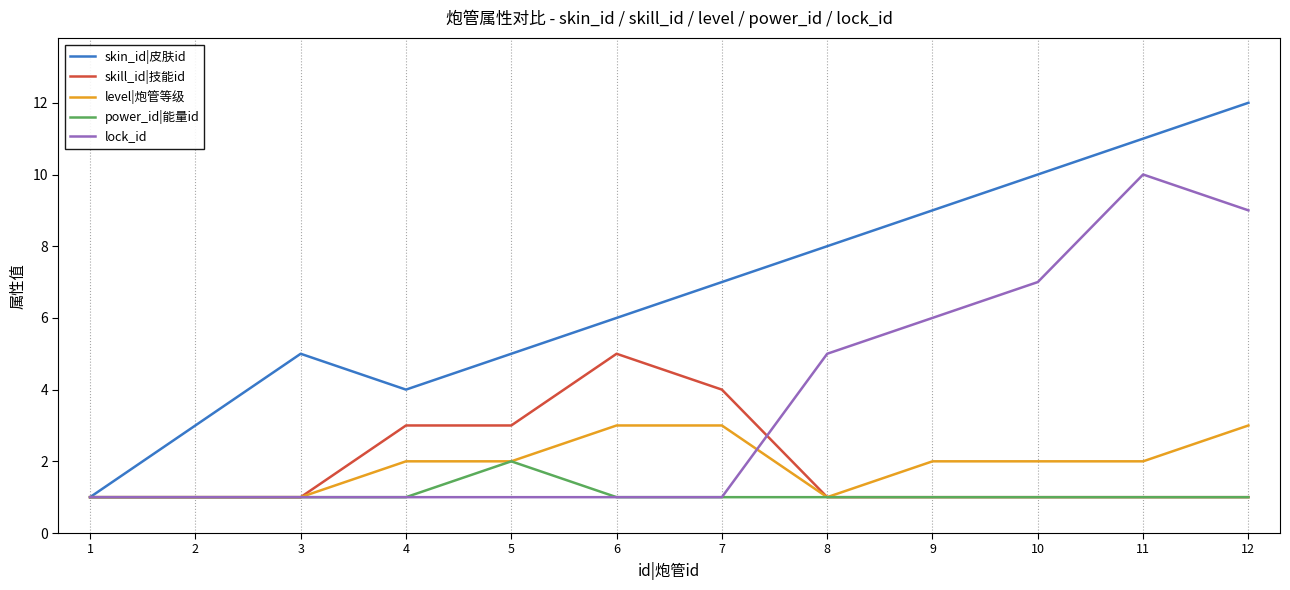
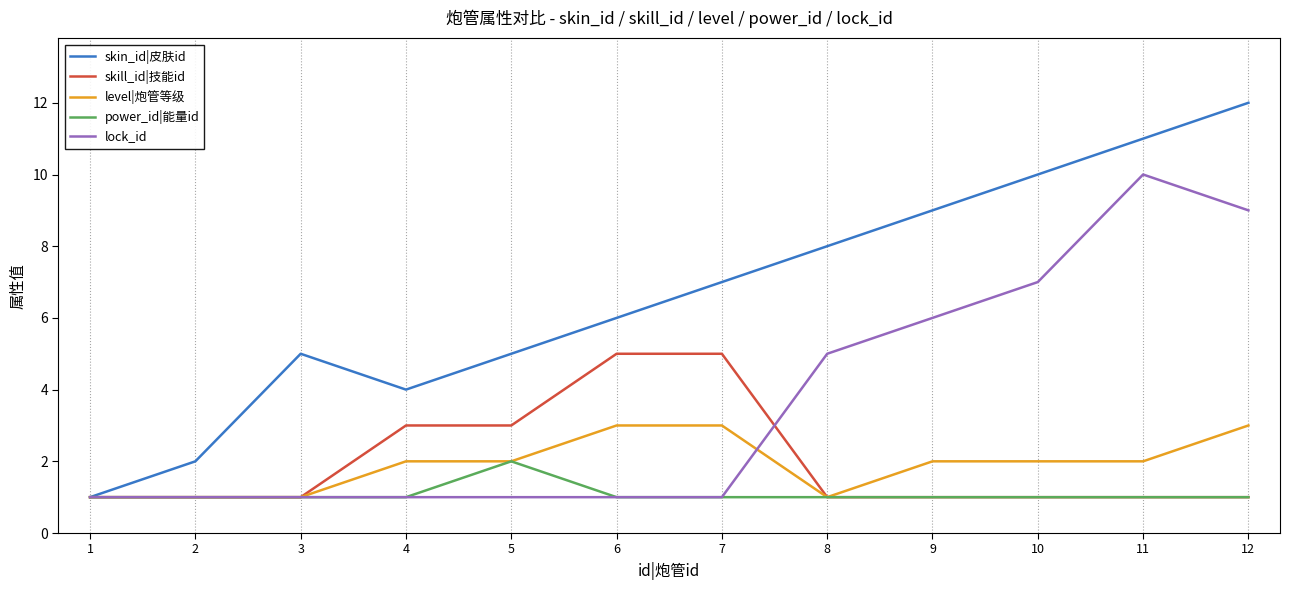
  {
    "skin_id|皮肤id": {
-     "2": 3,
+     "2": 2,
      "3": 5,
      "4": 4,
      "5": 5,
      "6": 6,
      "7": 7,
      "8": 8,
      "9": 9,
      "10": 10,
      "11": 11,
      "12": 12
    },
    "skill_id|技能id": {
      "4": 3,
      "5": 3,
      "6": 5,
-     "7": 4
+     "7": 5
    },
    "level|炮管等级": {
      "4": 2,
      "6": 3,
      "7": 3,
      "9": 2,
      "10": 2,
      "11": 2,
      "12": 3
    },
    "lock_id": {
      "5": 1,
      "8": 5,
      "9": 6,
      "10": 7,
      "11": 10,
      "12": 9
    }
  }
